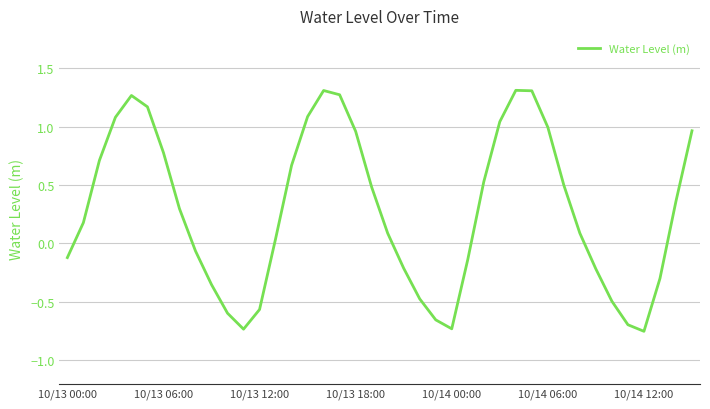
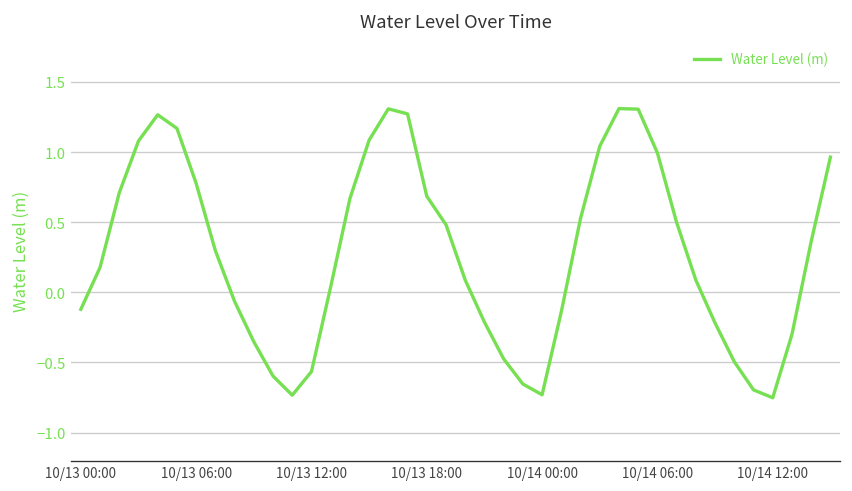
  {
    "10/13 00:00": -0.12,
    "10/13 06:00": 0.78,
    "10/13 12:00": -0.57,
-   "10/13 18:00": 0.96,
+   "10/13 18:00": 0.69,
    "10/14 00:00": -0.73,
    "10/14 06:00": 0.99,
    "10/14 12:00": -0.75
  }
